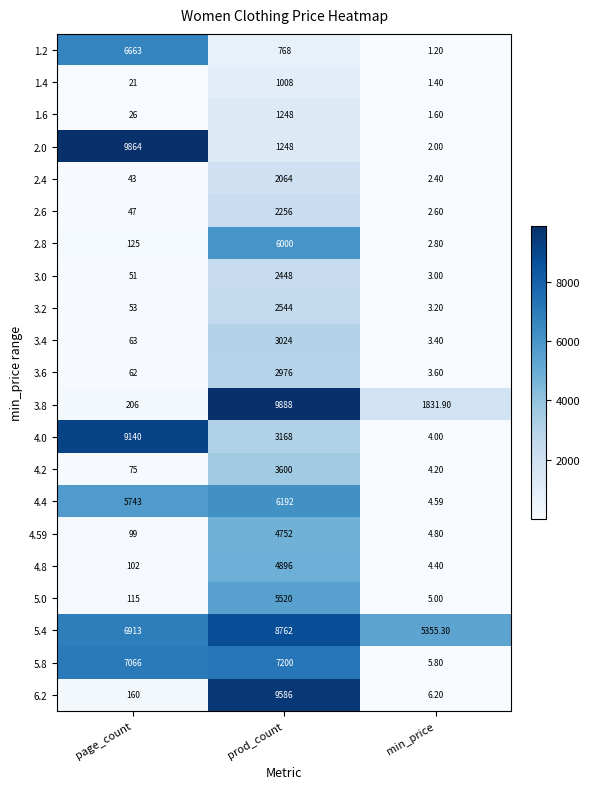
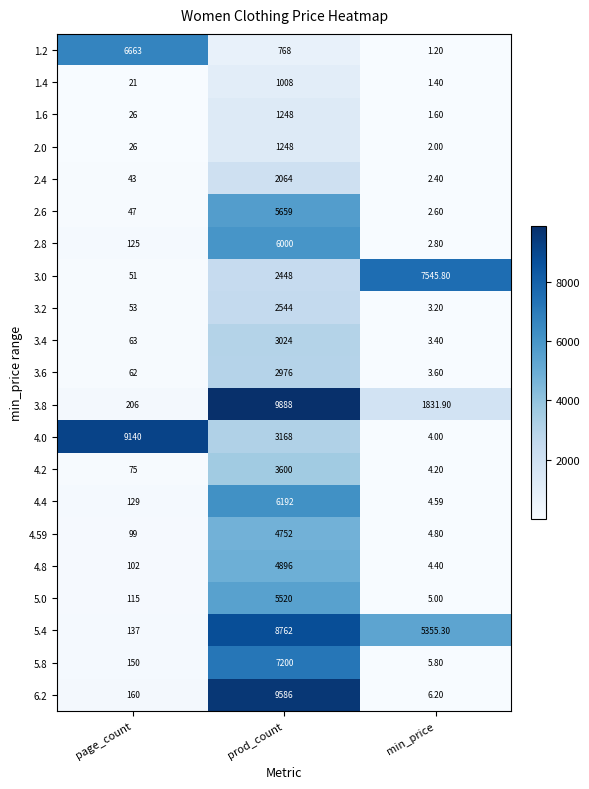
  {
    "1.2": {
      "page_count": 6663,
      "prod_count": 768,
      "min_price": 1.20
    },
    "1.4": {
      "page_count": 21,
      "prod_count": 1008,
      "min_price": 1.40
    },
    "1.6": {
      "page_count": 26,
      "prod_count": 1248,
      "min_price": 1.60
    },
    "2.0": {
-     "page_count": 9864,
+     "page_count": 26,
      "prod_count": 1248,
      "min_price": 2.00
    },
    "2.4": {
      "page_count": 43,
      "prod_count": 2064,
      "min_price": 2.40
    },
    "2.6": {
      "page_count": 47,
-     "prod_count": 2256,
+     "prod_count": 5659,
      "min_price": 2.60
    },
    "2.8": {
      "page_count": 125,
      "prod_count": 6000,
      "min_price": 2.80
    },
    "3.0": {
      "page_count": 51,
      "prod_count": 2448,
-     "min_price": 3.00
+     "min_price": 7545.80
    },
    "3.2": {
      "page_count": 53,
      "prod_count": 2544,
      "min_price": 3.20
    },
    "3.4": {
      "page_count": 63,
      "prod_count": 3024,
      "min_price": 3.40
    },
    "3.6": {
      "page_count": 62,
      "prod_count": 2976,
      "min_price": 3.60
    },
    "3.8": {
      "page_count": 206,
      "prod_count": 9888,
      "min_price": 1831.90
    },
    "4.0": {
      "page_count": 9140,
      "prod_count": 3168,
      "min_price": 4.00
    },
    "4.2": {
      "page_count": 75,
      "prod_count": 3600,
      "min_price": 4.20
    },
    "4.4": {
-     "page_count": 5743,
+     "page_count": 129,
      "prod_count": 6192,
      "min_price": 4.59
    },
    "4.59": {
      "page_count": 99,
      "prod_count": 4752,
      "min_price": 4.80
    },
    "4.8": {
      "page_count": 102,
      "prod_count": 4896,
      "min_price": 4.40
    },
    "5.0": {
      "page_count": 115,
      "prod_count": 5520,
      "min_price": 5.00
    },
    "5.4": {
-     "page_count": 6913,
+     "page_count": 137,
      "prod_count": 8762,
      "min_price": 5355.30
    },
    "5.8": {
-     "page_count": 7066,
+     "page_count": 150,
      "prod_count": 7200,
      "min_price": 5.80
    },
    "6.2": {
      "page_count": 160,
      "prod_count": 9586,
      "min_price": 6.20
    }
  }
